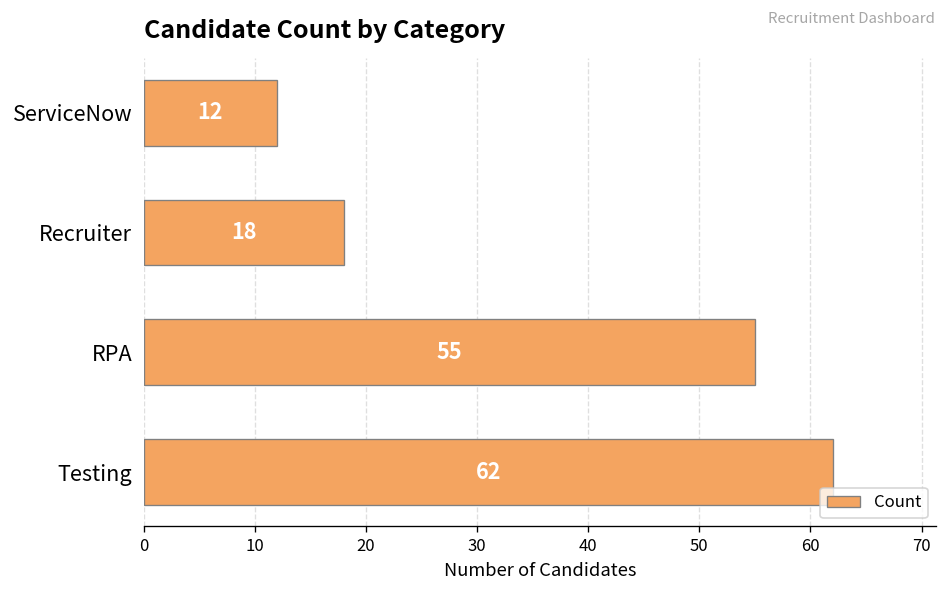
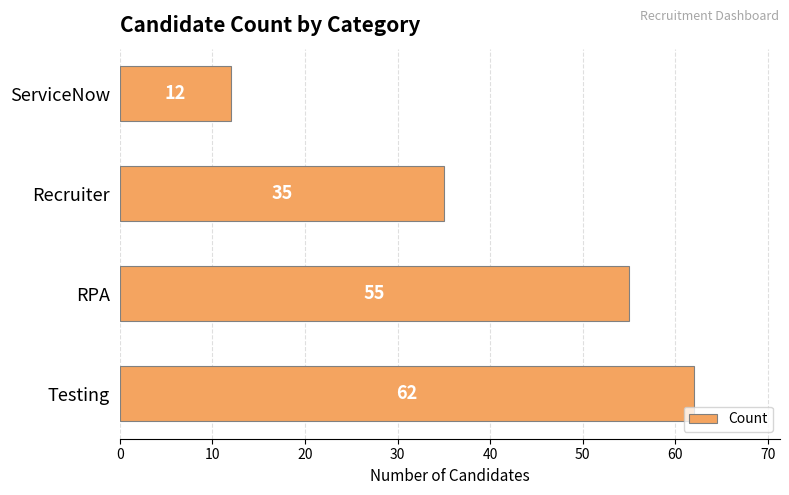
  {
    "ServiceNow": 12,
-   "Recruiter": 18,
+   "Recruiter": 35,
    "RPA": 55,
    "Testing": 62
  }
